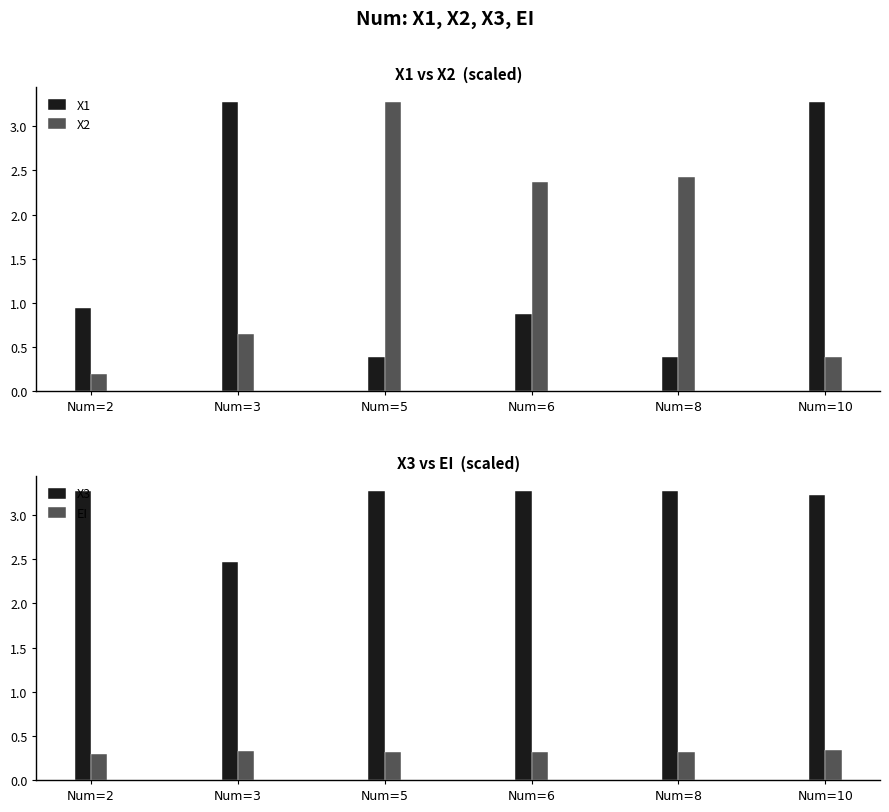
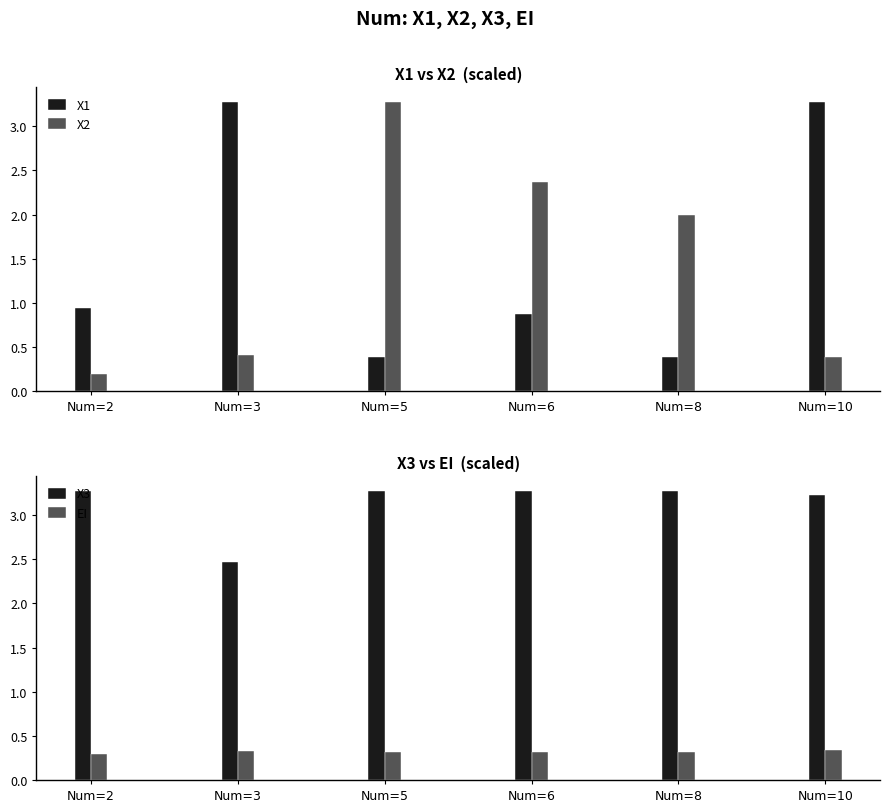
  {
    "X1 vs X2 (scaled)": {
      "X1": {
        "Num=2": 0.9,
        "Num=3": 3.3,
        "Num=5": 0.4,
        "Num=6": 0.9,
        "Num=8": 0.4,
        "Num=10": 3.3
      },
      "X2": {
        "Num=2": 0.2,
-       "Num=3": 0.6,
+       "Num=3": 0.4,
        "Num=5": 3.3,
        "Num=6": 2.4,
-       "Num=8": 2.4,
+       "Num=8": 2.0,
        "Num=10": 0.4
      }
    }
  }
